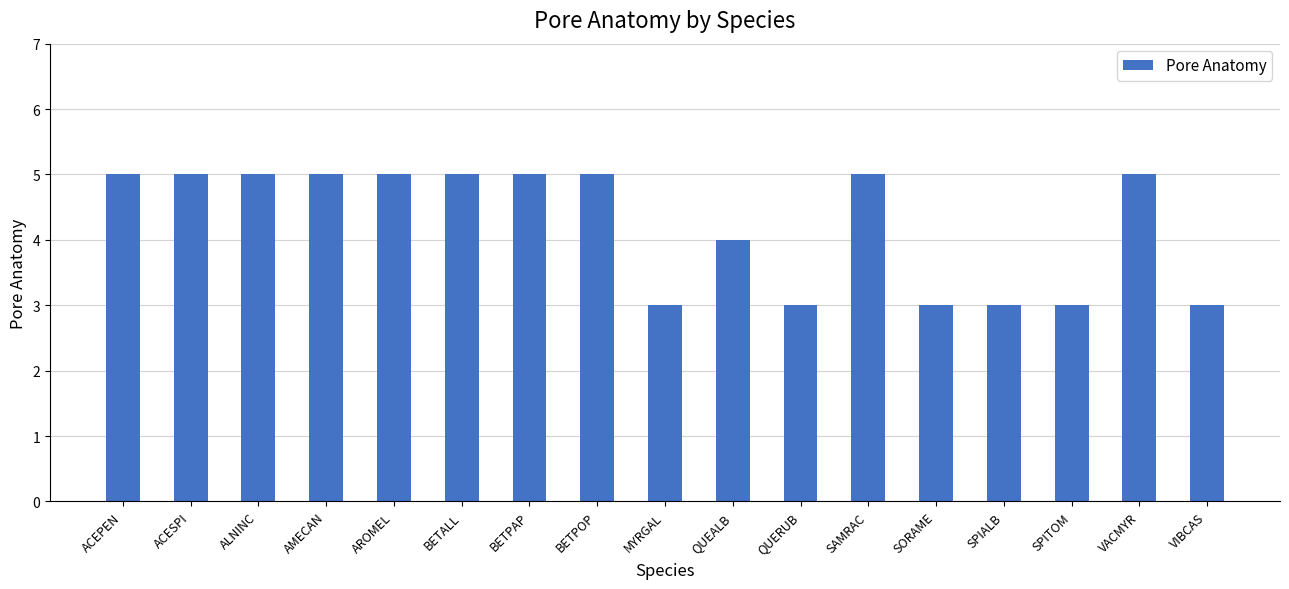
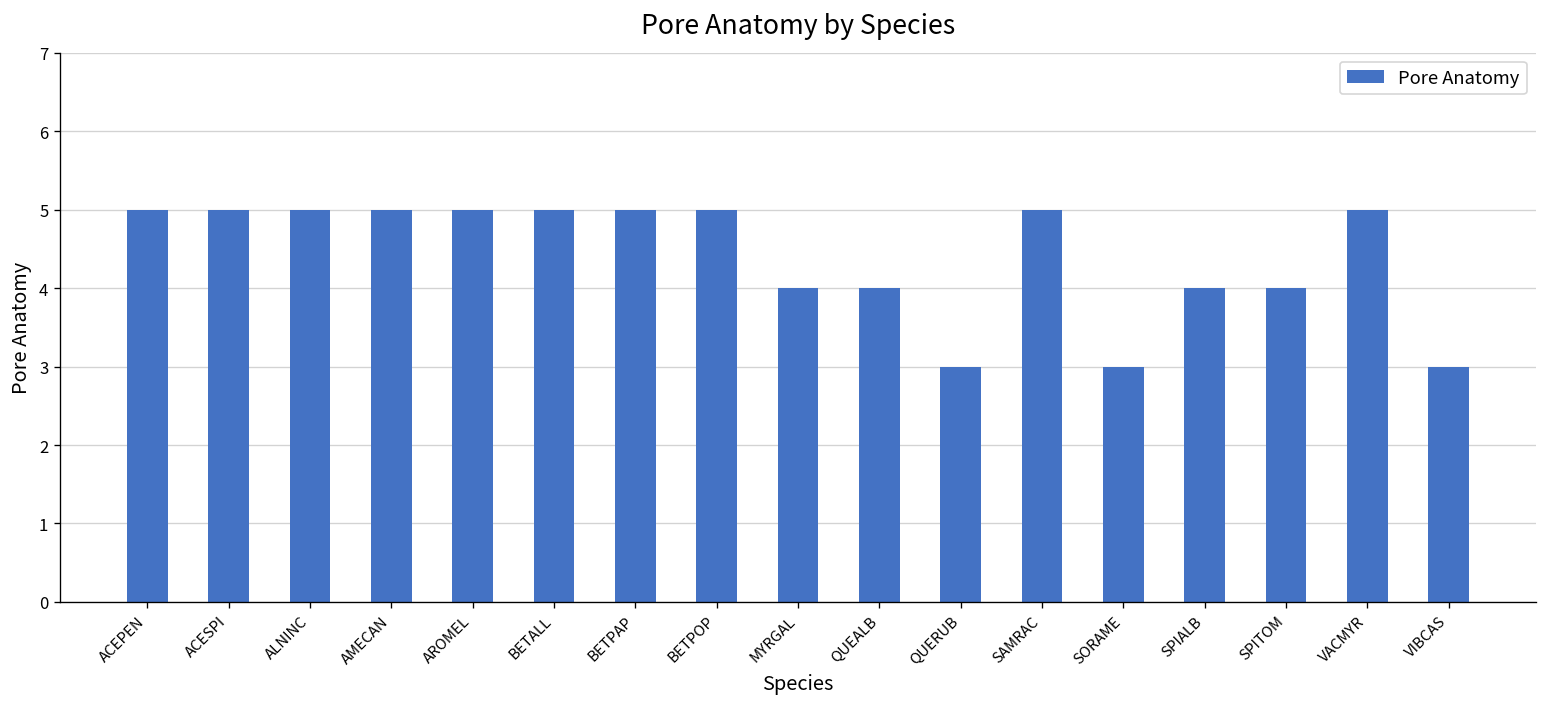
  {
    "ACEPEN": 5,
    "ACESPI": 5,
    "ALNINC": 5,
    "AMECAN": 5,
    "AROMEL": 5,
    "BETALL": 5,
    "BETPAP": 5,
    "BETPOP": 5,
-   "MYRGAL": 3,
+   "MYRGAL": 4,
    "QUEALB": 4,
    "QUERUB": 3,
    "SAMRAC": 5,
    "SORAME": 3,
-   "SPIALB": 3,
-   "SPITOM": 3,
+   "SPIALB": 4,
+   "SPITOM": 4,
    "VACMYR": 5,
    "VIBCAS": 3
  }
